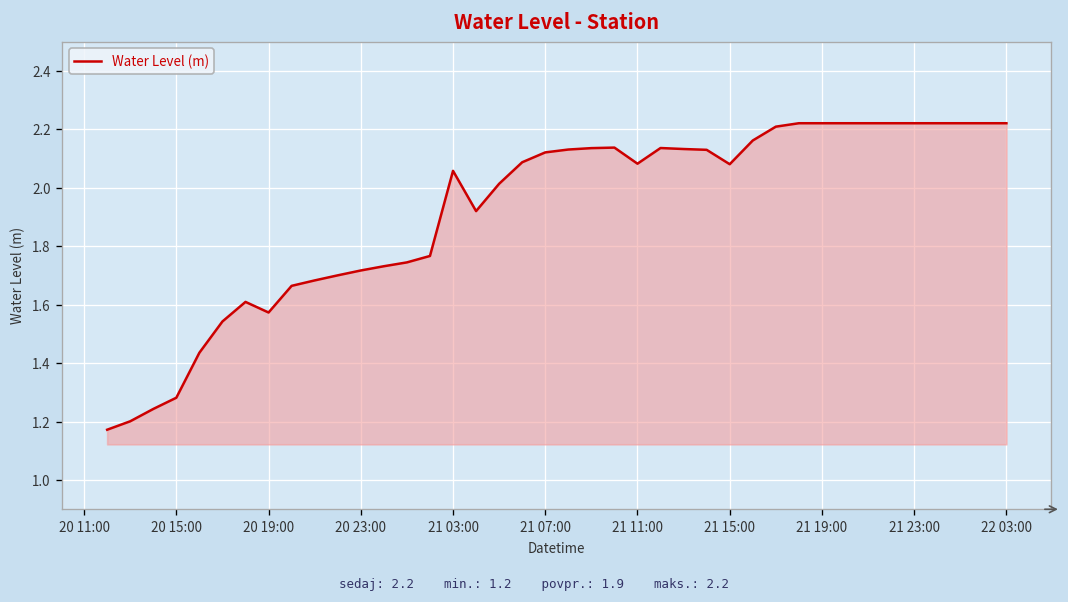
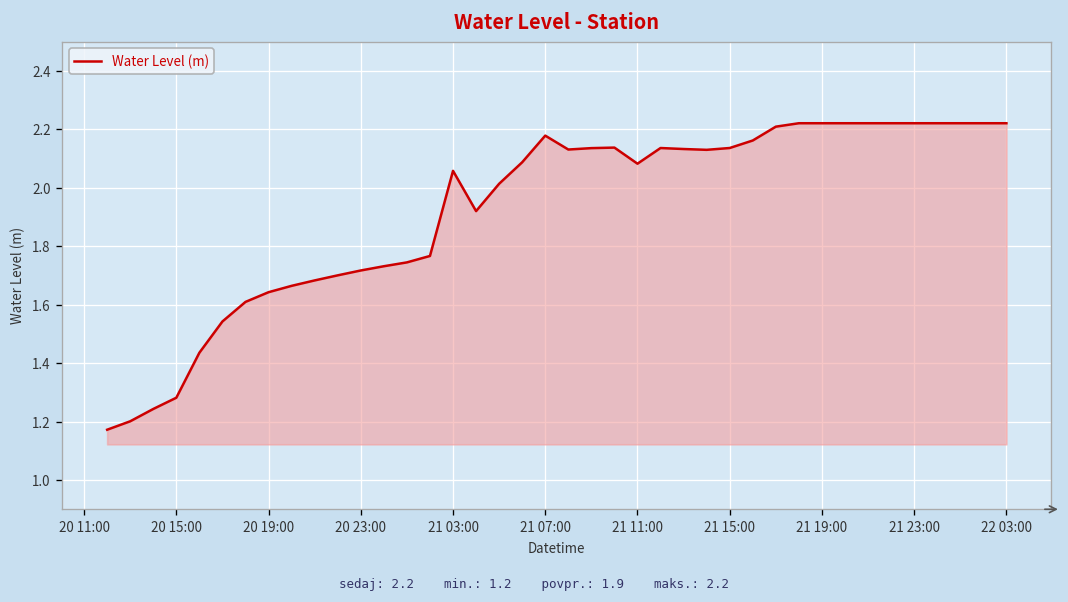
  {
    "20 15:00": 1.28,
-   "20 19:00": 1.57,
+   "20 19:00": 1.64,
    "20 23:00": 1.72,
    "21 03:00": 2.06,
-   "21 07:00": 2.12,
+   "21 07:00": 2.18,
    "21 11:00": 2.08,
-   "21 15:00": 2.08,
+   "21 15:00": 2.14,
    "21 19:00": 2.22,
    "21 23:00": 2.22,
    "22 03:00": 2.22
  }
